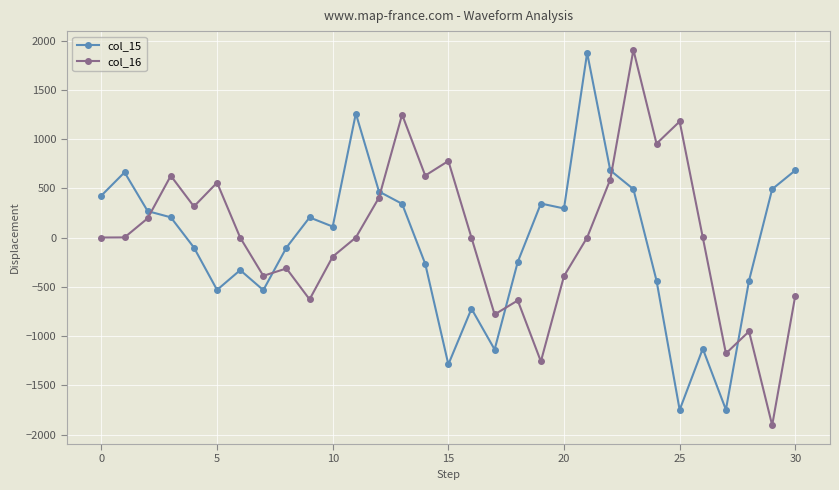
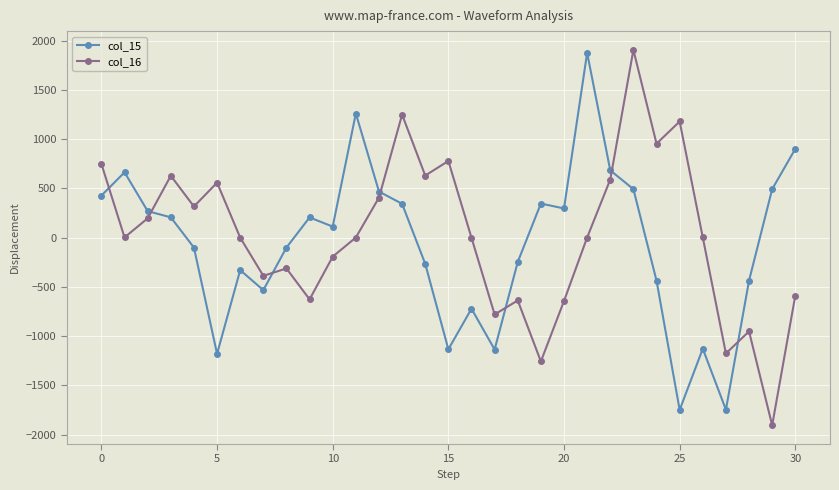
  {
    "col_15": {
      "0": 400,
-     "5": -500,
+     "5": -1200,
      "10": 100,
-     "15": -1300,
+     "15": -1100,
      "20": 300,
      "25": -1800,
-     "30": 700
+     "30": 900
    },
    "col_16": {
-     "0": 0,
+     "0": 700,
      "5": 600,
      "10": -200,
      "15": 800,
-     "20": -400,
+     "20": -600,
      "25": 1200,
      "30": -600
    }
  }
